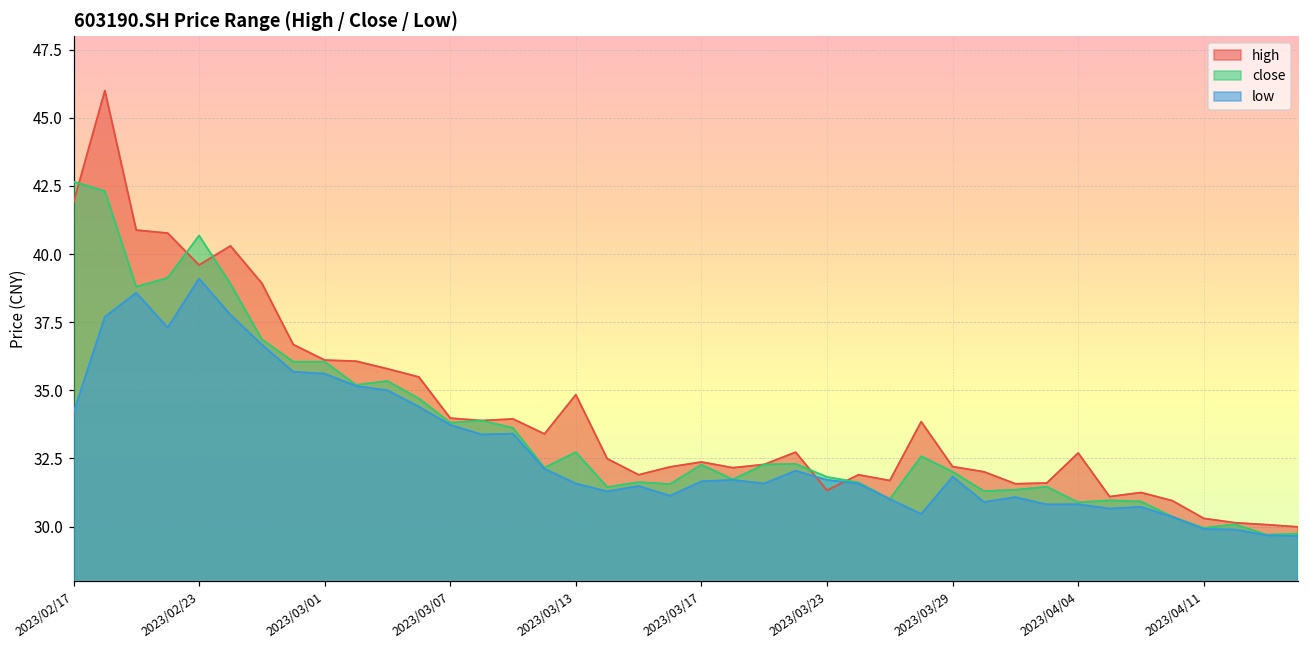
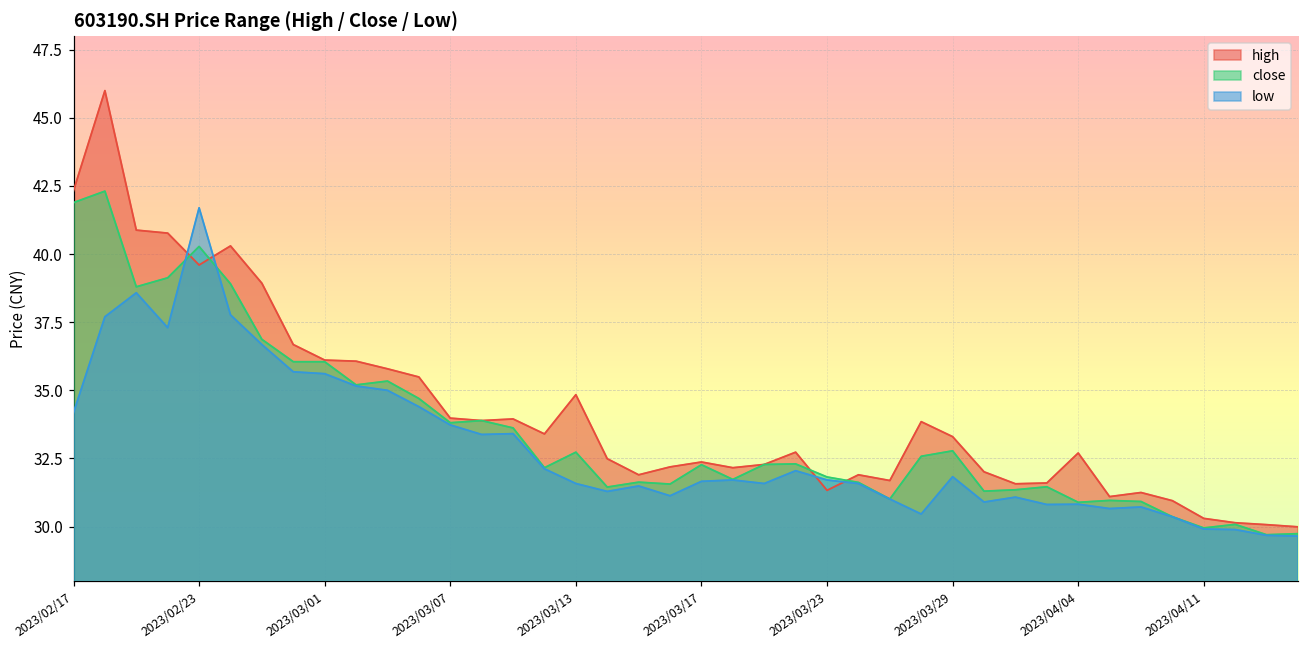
  {
    "high": {
-     "2023/02/17": 41.9,
+     "2023/02/17": 42.3,
      "2023/02/23": 39.6,
      "2023/03/07": 34.0,
      "2023/03/13": 34.8,
      "2023/03/23": 31.3,
-     "2023/03/29": 32.2,
+     "2023/03/29": 33.3,
      "2023/04/04": 32.7,
      "2023/04/11": 30.3
    },
    "close": {
-     "2023/02/17": 42.7,
-     "2023/02/23": 40.7,
+     "2023/02/17": 41.9,
+     "2023/02/23": 40.3,
      "2023/03/13": 32.7,
      "2023/03/23": 31.8,
-     "2023/03/29": 32.0
+     "2023/03/29": 32.8
    },
    "low": {
      "2023/02/17": 34.2,
-     "2023/02/23": 39.1,
+     "2023/02/23": 41.7,
      "2023/03/01": 35.6,
      "2023/03/13": 31.6,
      "2023/03/17": 31.7,
      "2023/03/23": 31.7,
      "2023/03/29": 31.8
    }
  }
